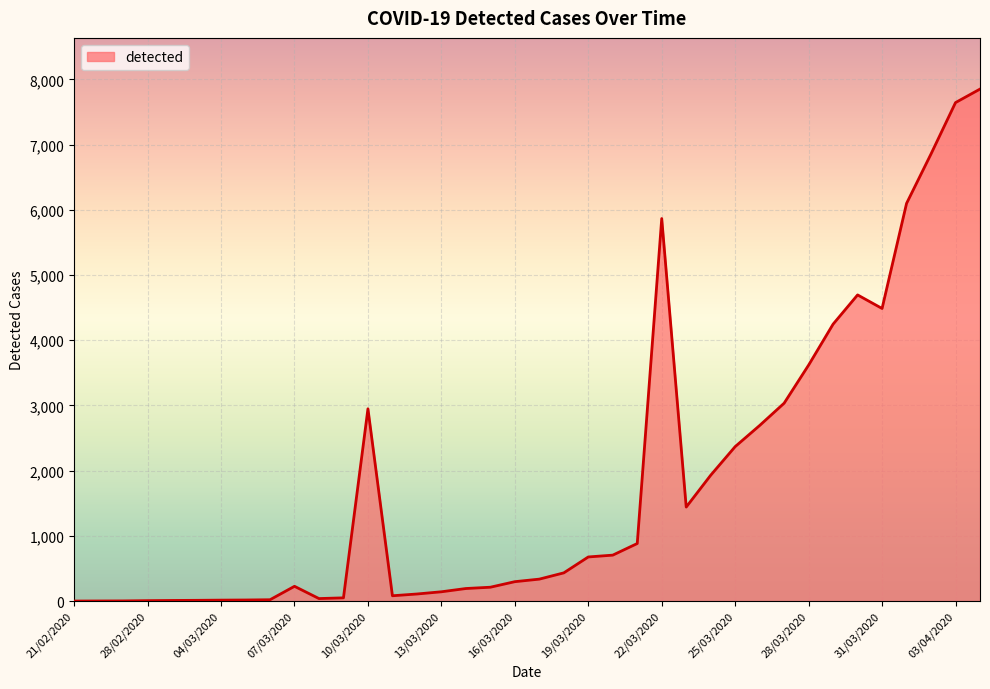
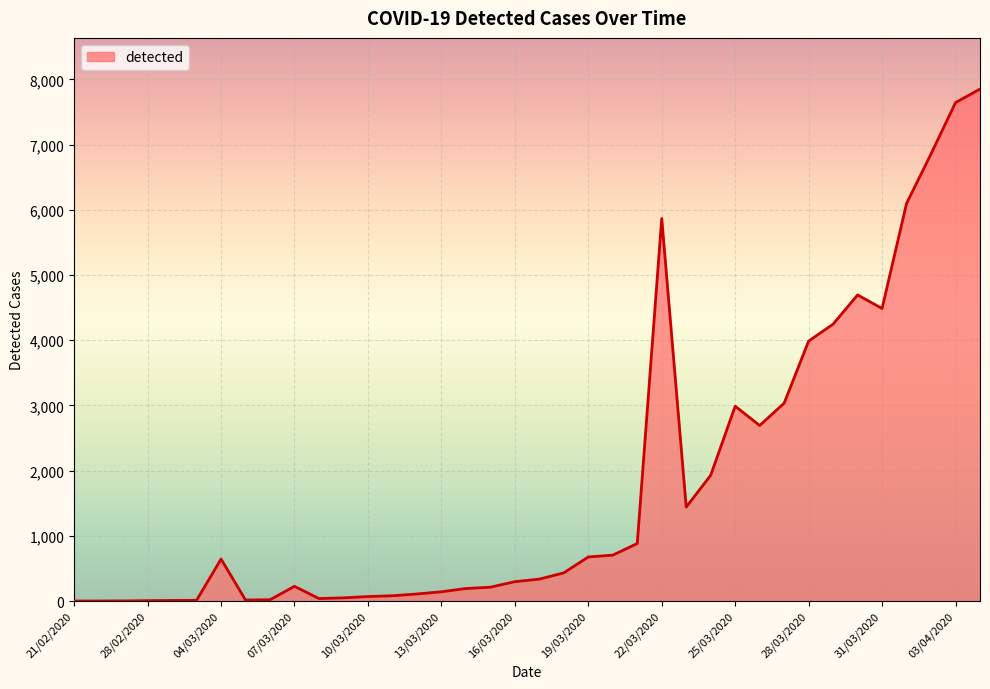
  {
    "21/02/2020": "0",
    "28/02/2020": "0",
-   "04/03/2020": "0",
+   "04/03/2020": "600",
    "07/03/2020": "200",
-   "10/03/2020": "2,900",
+   "10/03/2020": "100",
    "13/03/2020": "100",
    "16/03/2020": "300",
    "19/03/2020": "700",
    "22/03/2020": "5,900",
-   "25/03/2020": "2,400",
-   "28/03/2020": "3,600",
+   "25/03/2020": "3,000",
+   "28/03/2020": "4,000",
    "31/03/2020": "4,500",
    "03/04/2020": "7,600"
  }
